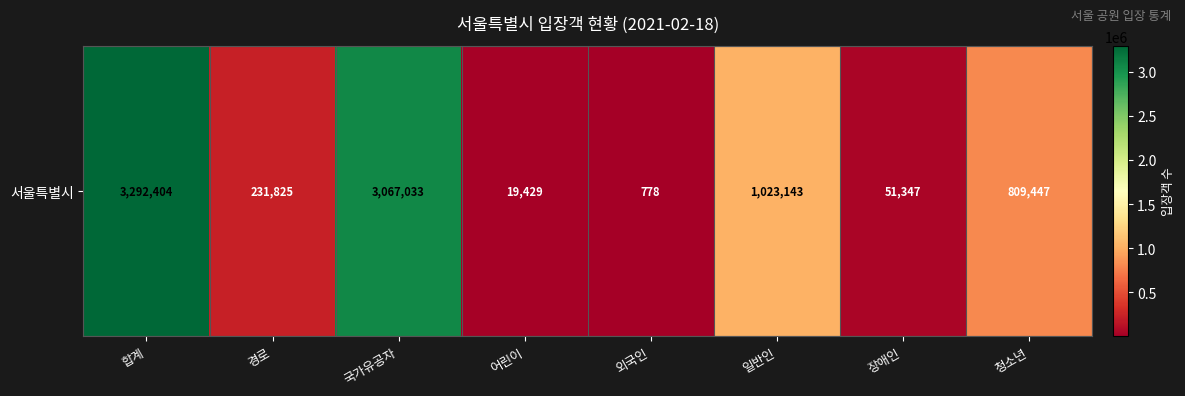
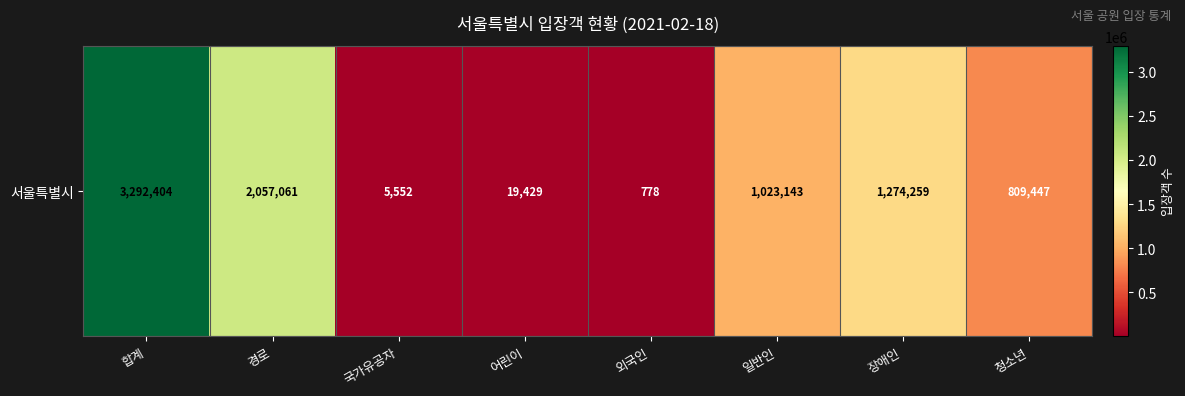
  {
    "서울특별시": {
      "합계": "3,292,404",
-     "경로": "231,825",
-     "국가유공자": "3,067,033",
+     "경로": "2,057,061",
+     "국가유공자": "5,552",
      "어린이": "19,429",
      "외국인": "778",
      "일반인": "1,023,143",
-     "장애인": "51,347",
+     "장애인": "1,274,259",
      "청소년": "809,447"
    }
  }
